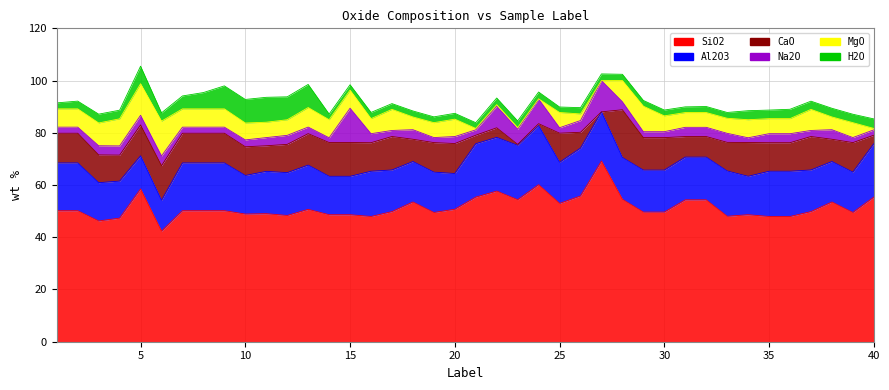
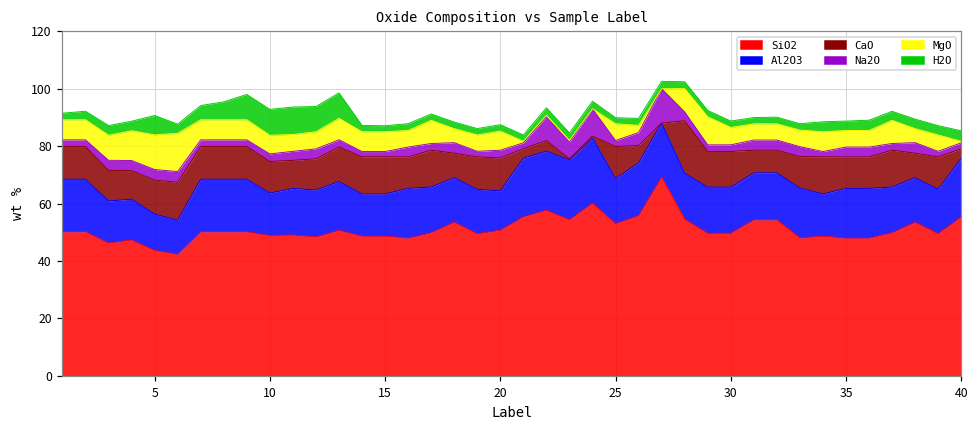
  {
    "SiO2": {
-     "5": 59,
+     "5": 44,
      "10": 49,
      "15": 49,
      "20": 51,
      "25": 53,
      "30": 50,
      "35": 48,
      "40": 55
    },
    "Al2O3": {
      "5": 13,
      "10": 15,
      "15": 15,
      "20": 14,
      "25": 16,
      "30": 16,
      "35": 17,
      "40": 20
    },
    "CaO": {
      "5": 12,
      "10": 11,
      "15": 13,
      "20": 11,
      "25": 11,
      "30": 12,
      "35": 11,
      "40": 3
    },
    "Na2O": {
      "5": 4,
      "10": 3,
-     "15": 13,
+     "15": 2,
      "20": 3,
      "25": 2,
      "30": 2,
      "35": 3
    },
    "MgO": {
      "5": 12,
      "10": 6,
      "15": 7,
      "20": 7,
      "25": 6,
      "30": 6,
      "35": 6
    },
    "H2O": {
      "5": 7,
      "10": 9,
      "15": 2,
      "20": 2,
      "25": 2,
      "30": 2,
      "35": 3,
      "40": 4
    }
  }
